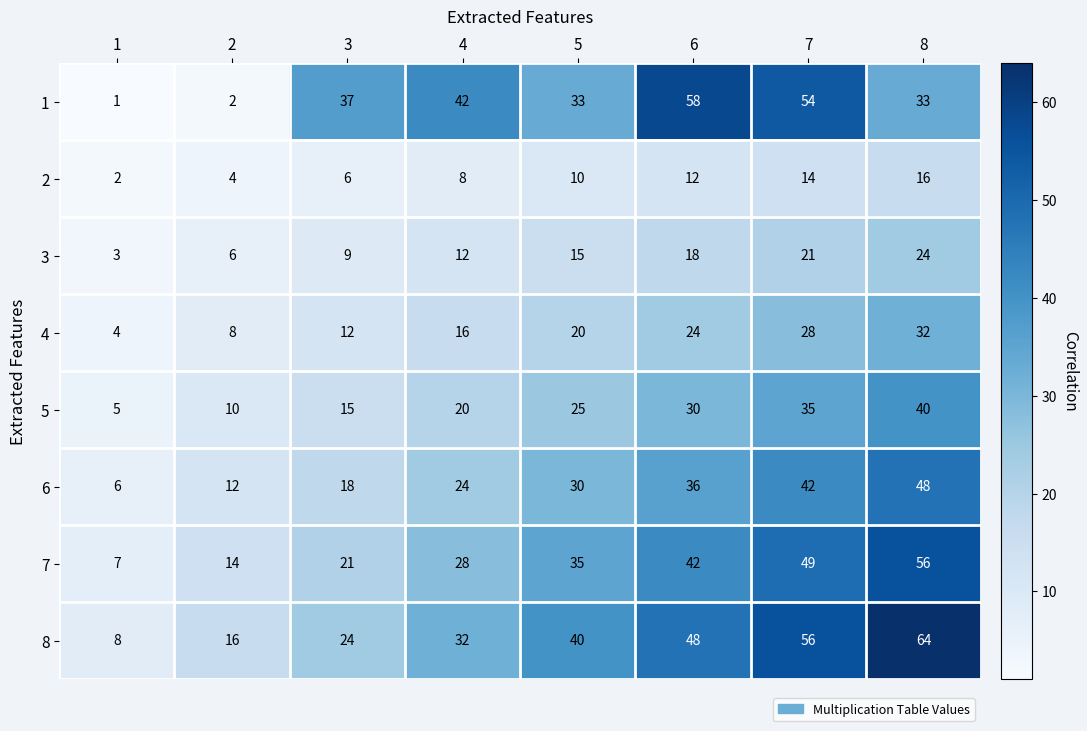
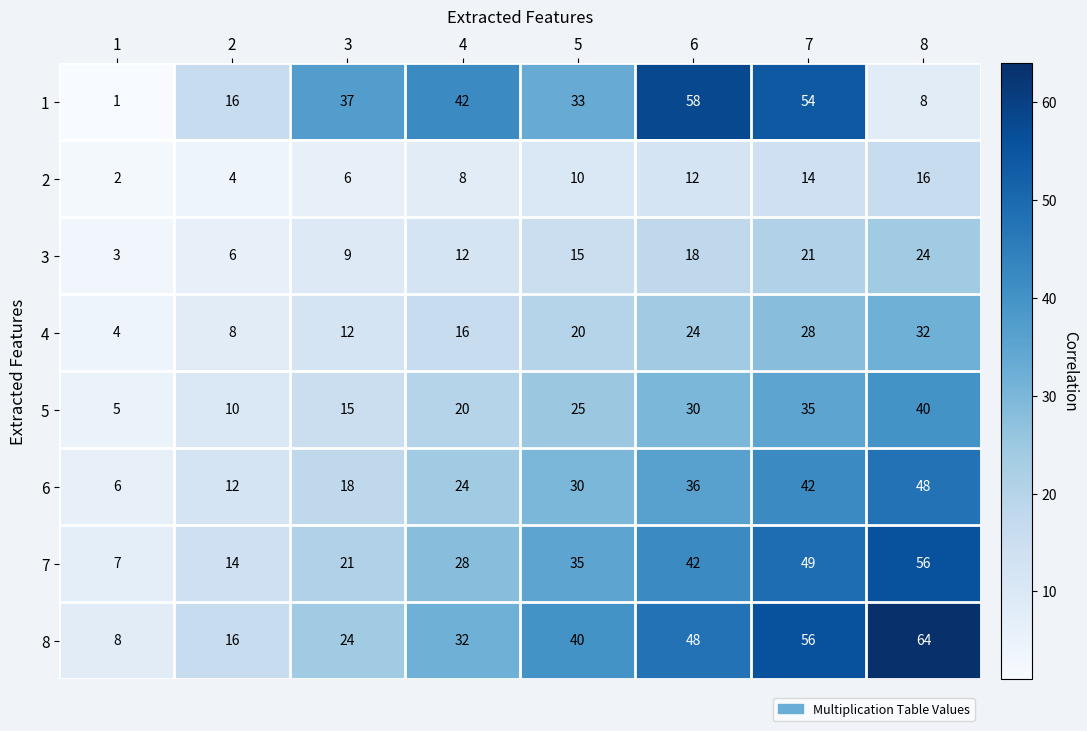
  {
    "1": {
      "1": 1,
-     "2": 2,
+     "2": 16,
      "3": 37,
      "4": 42,
      "5": 33,
      "6": 58,
      "7": 54,
-     "8": 33
+     "8": 8
    },
    "2": {
      "1": 2,
      "2": 4,
      "3": 6,
      "4": 8,
      "5": 10,
      "6": 12,
      "7": 14,
      "8": 16
    },
    "3": {
      "1": 3,
      "2": 6,
      "3": 9,
      "4": 12,
      "5": 15,
      "6": 18,
      "7": 21,
      "8": 24
    },
    "4": {
      "1": 4,
      "2": 8,
      "3": 12,
      "4": 16,
      "5": 20,
      "6": 24,
      "7": 28,
      "8": 32
    },
    "5": {
      "1": 5,
      "2": 10,
      "3": 15,
      "4": 20,
      "5": 25,
      "6": 30,
      "7": 35,
      "8": 40
    },
    "6": {
      "1": 6,
      "2": 12,
      "3": 18,
      "4": 24,
      "5": 30,
      "6": 36,
      "7": 42,
      "8": 48
    },
    "7": {
      "1": 7,
      "2": 14,
      "3": 21,
      "4": 28,
      "5": 35,
      "6": 42,
      "7": 49,
      "8": 56
    },
    "8": {
      "1": 8,
      "2": 16,
      "3": 24,
      "4": 32,
      "5": 40,
      "6": 48,
      "7": 56,
      "8": 64
    }
  }
